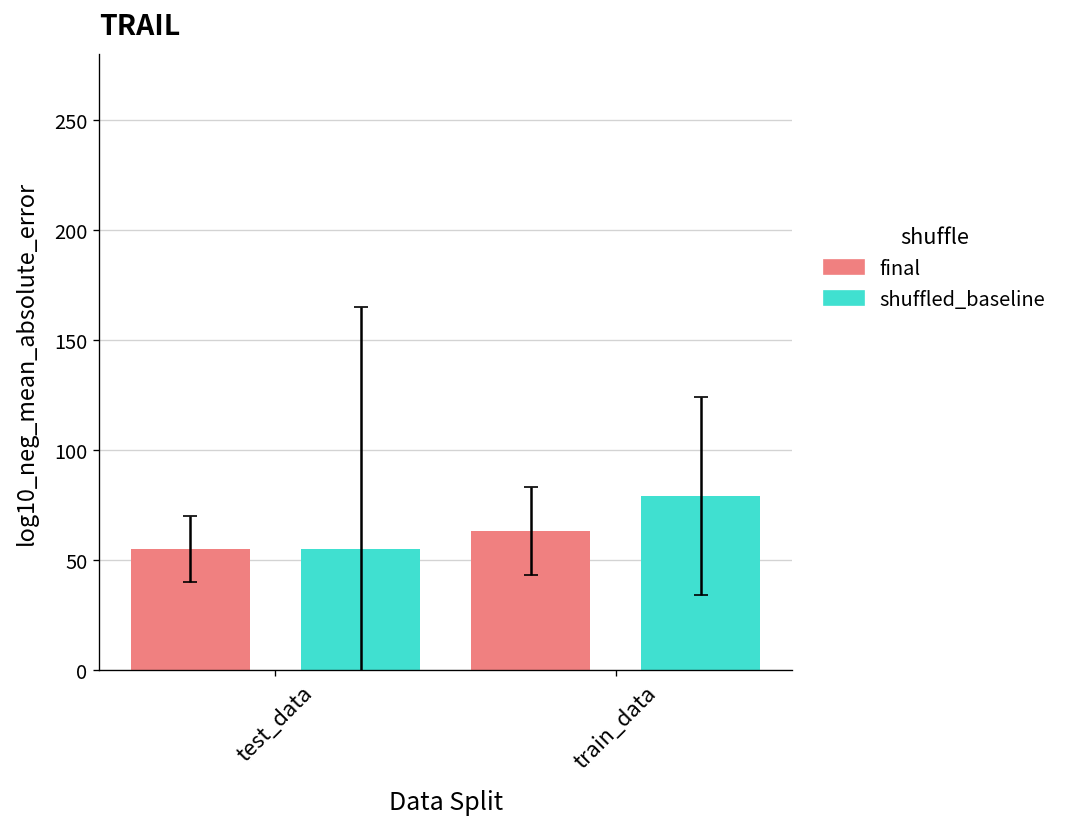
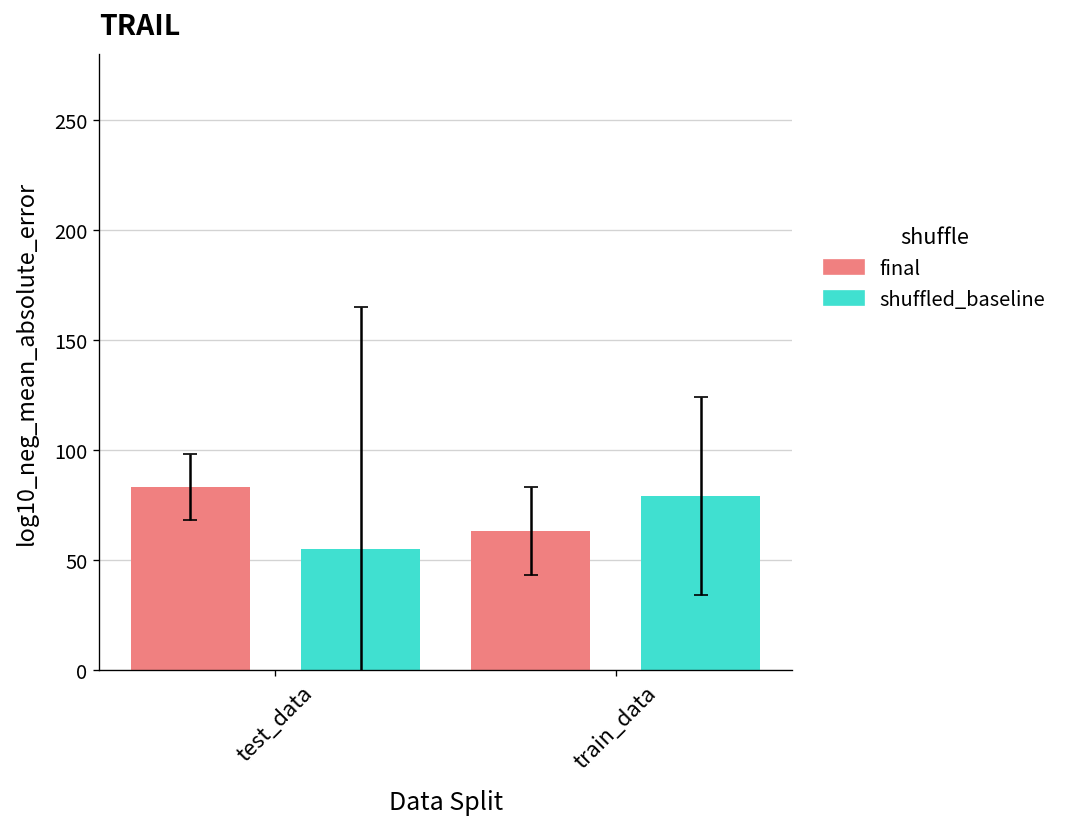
  {
    "final": {
-     "test_data": 55,
+     "test_data": 83,
      "train_data": 63
    },
    "shuffled_baseline": {
      "test_data": 55,
      "train_data": 79
    }
  }
